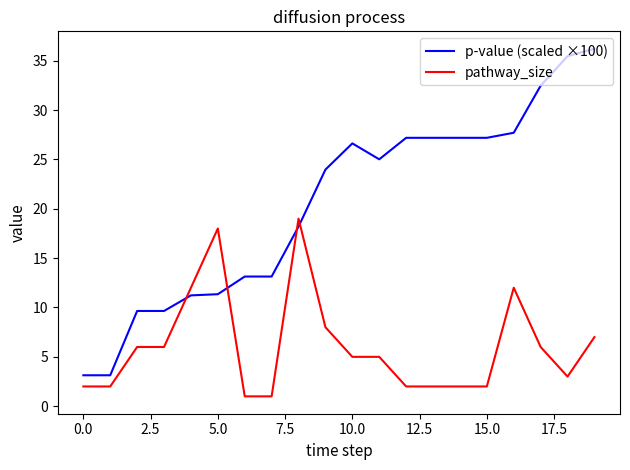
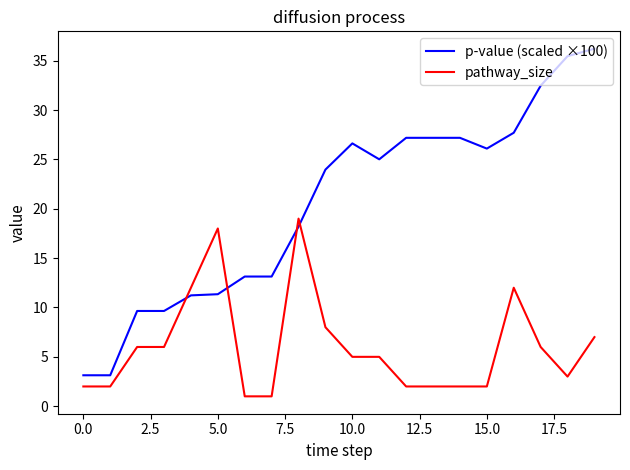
  {
    "p-value (scaled ×100)": {
      "0.0": 3,
      "5.0": 11,
      "10.0": 27,
-     "15.0": 27
+     "15.0": 26
    },
    "pathway_size": {
      "0.0": 2,
      "5.0": 18,
      "10.0": 5,
      "15.0": 2
    }
  }
